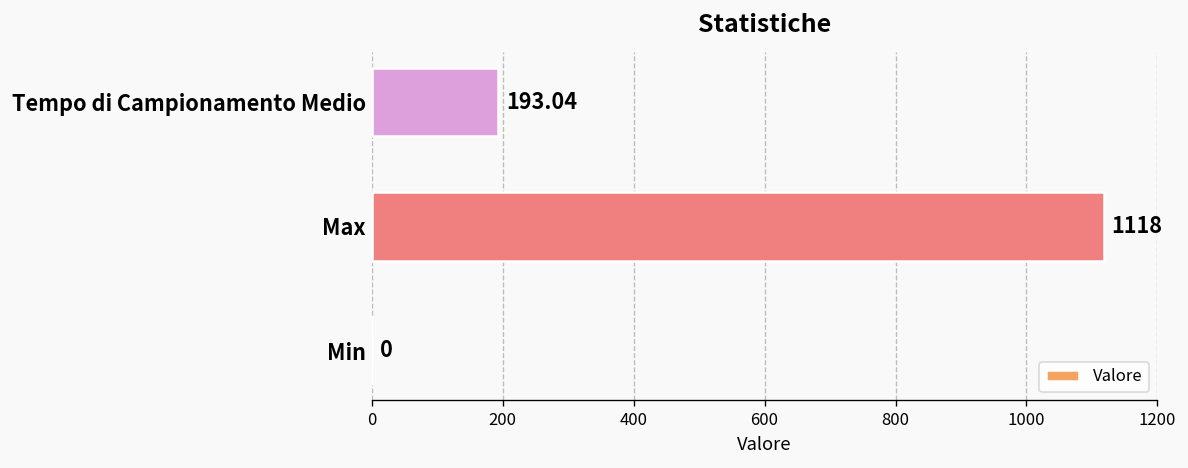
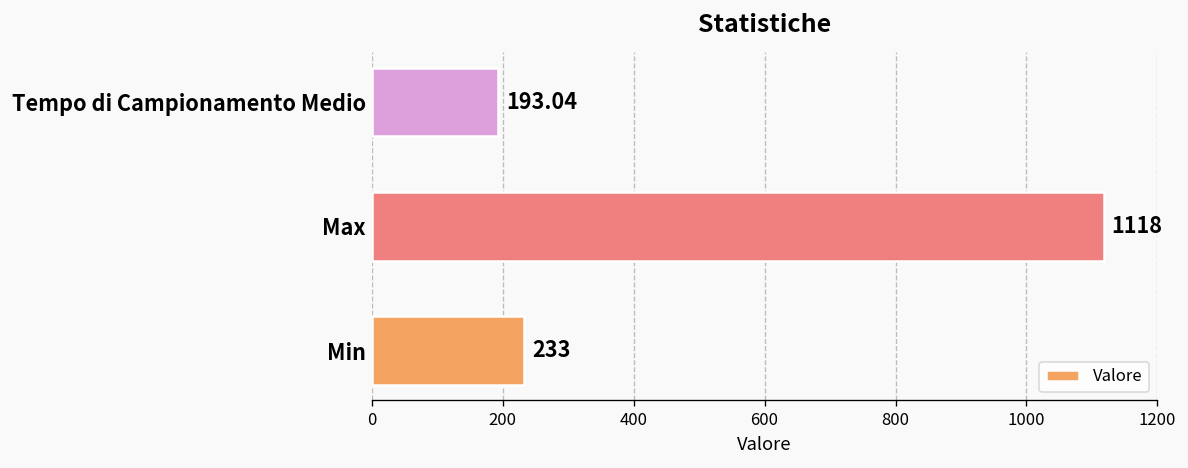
  {
    "Tempo di Campionamento Medio": 193.04,
    "Max": 1118,
-   "Min": 0
+   "Min": 233
  }
